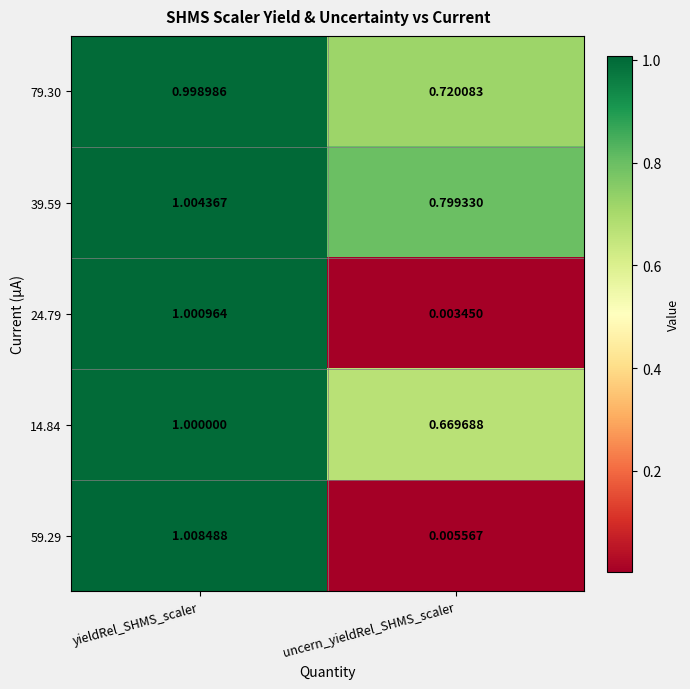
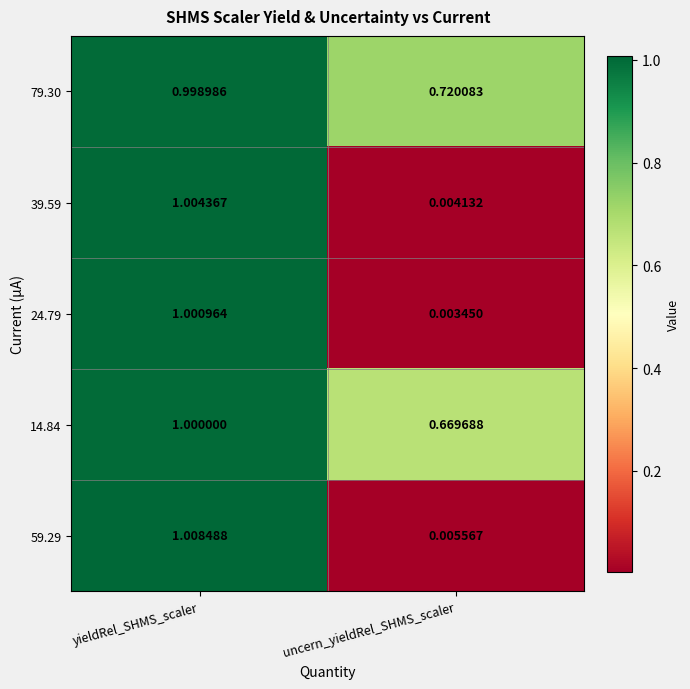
  {
    "79.30": {
      "yieldRel_SHMS_scaler": 0.998986,
      "uncern_yieldRel_SHMS_scaler": 0.720083
    },
    "39.59": {
      "yieldRel_SHMS_scaler": 1.004367,
-     "uncern_yieldRel_SHMS_scaler": 0.799330
+     "uncern_yieldRel_SHMS_scaler": 0.004132
    },
    "24.79": {
      "yieldRel_SHMS_scaler": 1.000964,
      "uncern_yieldRel_SHMS_scaler": 0.003450
    },
    "14.84": {
      "yieldRel_SHMS_scaler": 1.000000,
      "uncern_yieldRel_SHMS_scaler": 0.669688
    },
    "59.29": {
      "yieldRel_SHMS_scaler": 1.008488,
      "uncern_yieldRel_SHMS_scaler": 0.005567
    }
  }
